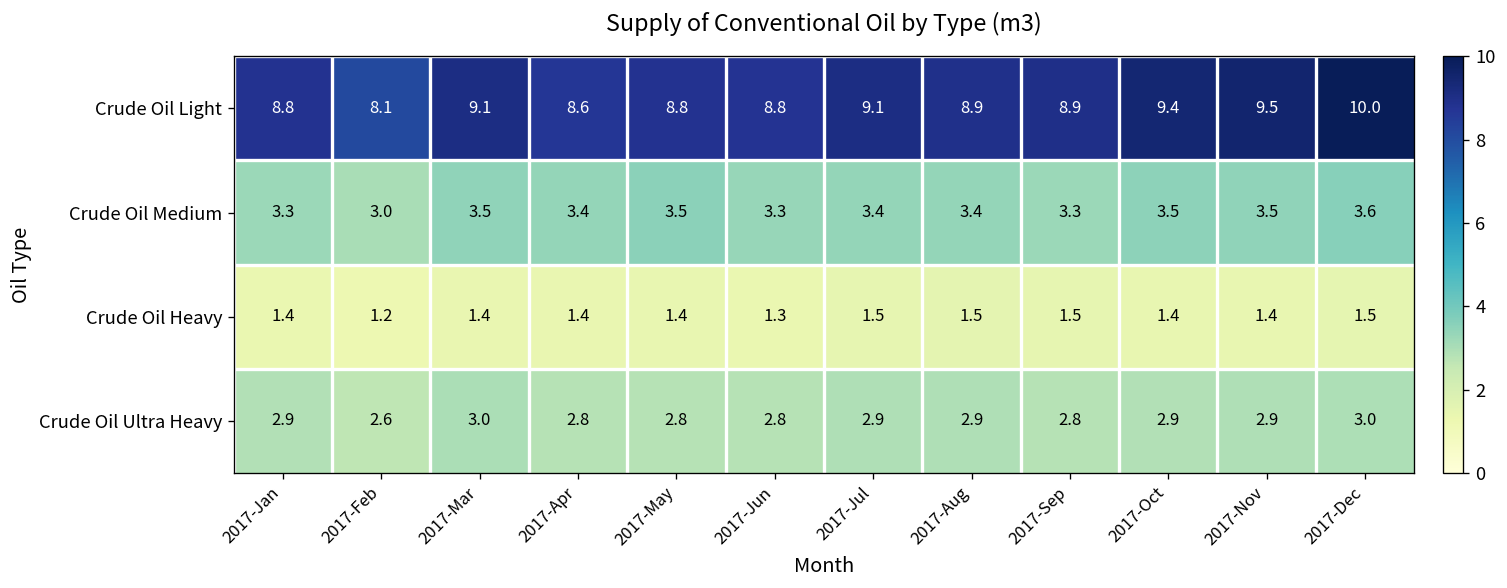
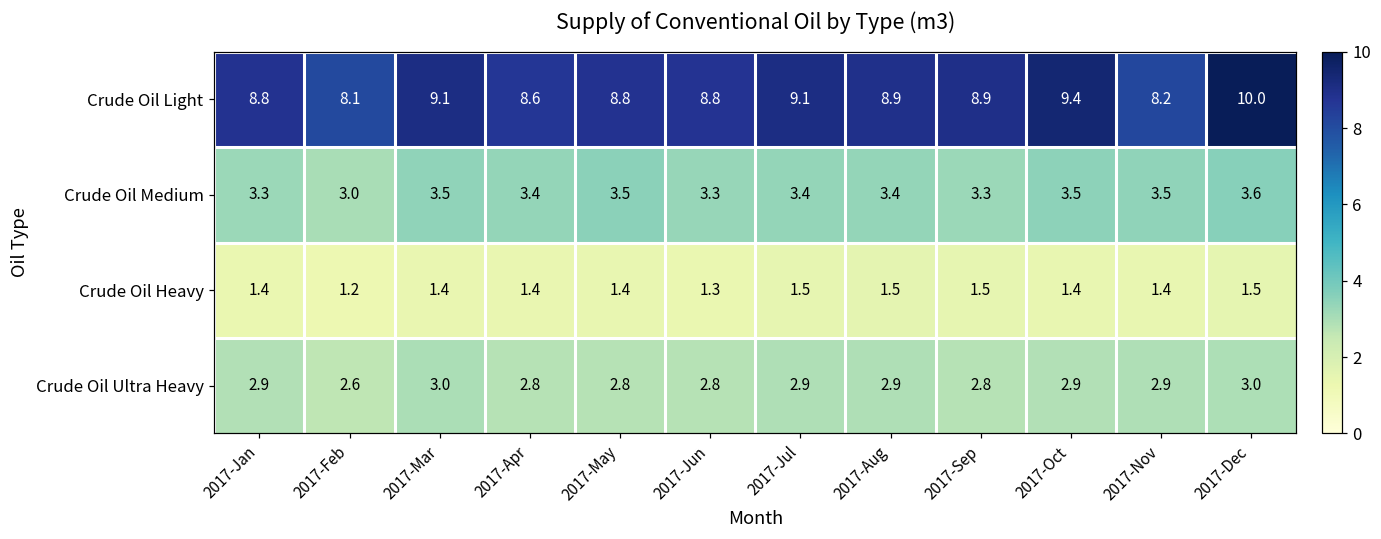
  {
    "Crude Oil Light": {
      "2017-Jan": 8.8,
      "2017-Feb": 8.1,
      "2017-Mar": 9.1,
      "2017-Apr": 8.6,
      "2017-May": 8.8,
      "2017-Jun": 8.8,
      "2017-Jul": 9.1,
      "2017-Aug": 8.9,
      "2017-Sep": 8.9,
      "2017-Oct": 9.4,
-     "2017-Nov": 9.5,
+     "2017-Nov": 8.2,
      "2017-Dec": 10.0
    },
    "Crude Oil Medium": {
      "2017-Jan": 3.3,
      "2017-Feb": 3.0,
      "2017-Mar": 3.5,
      "2017-Apr": 3.4,
      "2017-May": 3.5,
      "2017-Jun": 3.3,
      "2017-Jul": 3.4,
      "2017-Aug": 3.4,
      "2017-Sep": 3.3,
      "2017-Oct": 3.5,
      "2017-Nov": 3.5,
      "2017-Dec": 3.6
    },
    "Crude Oil Heavy": {
      "2017-Jan": 1.4,
      "2017-Feb": 1.2,
      "2017-Mar": 1.4,
      "2017-Apr": 1.4,
      "2017-May": 1.4,
      "2017-Jun": 1.3,
      "2017-Jul": 1.5,
      "2017-Aug": 1.5,
      "2017-Sep": 1.5,
      "2017-Oct": 1.4,
      "2017-Nov": 1.4,
      "2017-Dec": 1.5
    },
    "Crude Oil Ultra Heavy": {
      "2017-Jan": 2.9,
      "2017-Feb": 2.6,
      "2017-Mar": 3.0,
      "2017-Apr": 2.8,
      "2017-May": 2.8,
      "2017-Jun": 2.8,
      "2017-Jul": 2.9,
      "2017-Aug": 2.9,
      "2017-Sep": 2.8,
      "2017-Oct": 2.9,
      "2017-Nov": 2.9,
      "2017-Dec": 3.0
    }
  }
